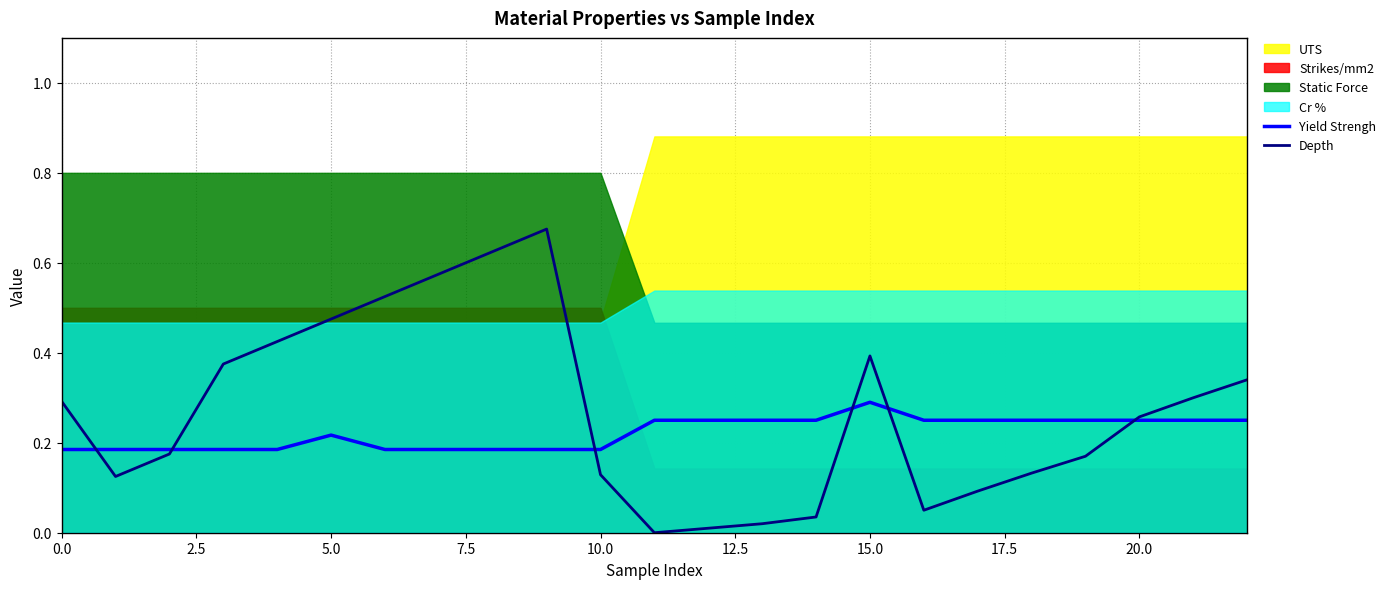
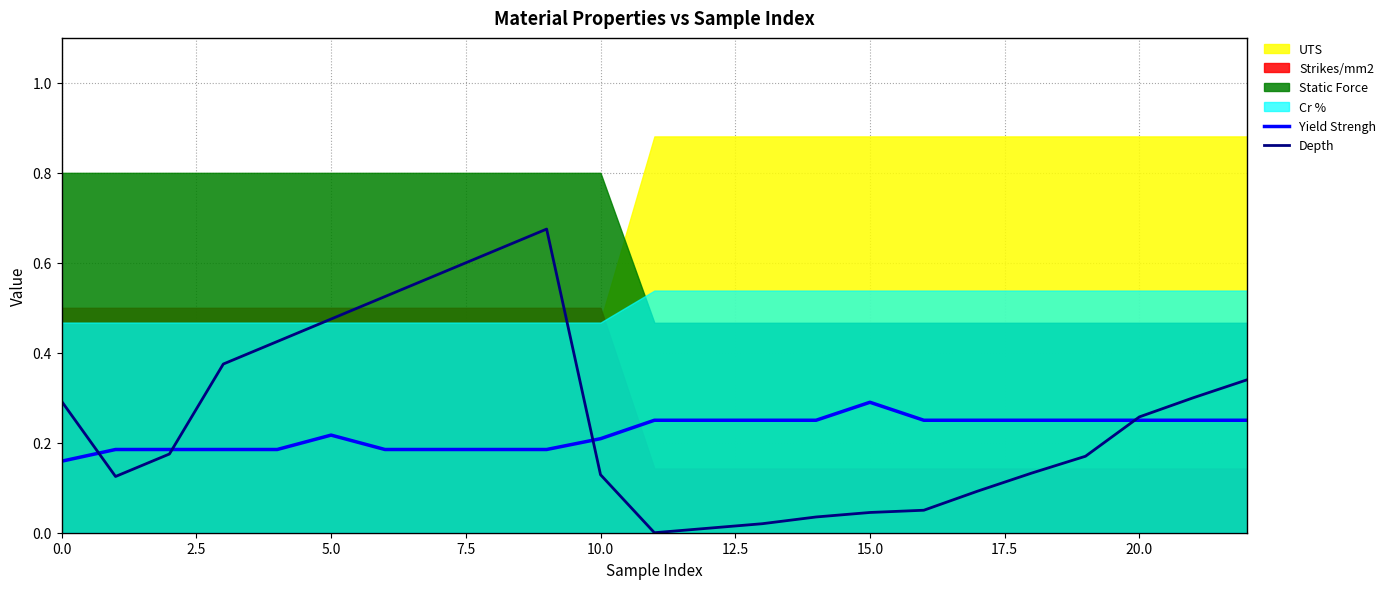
  {
    "Yield Strengh": {
-     "0.0": 0.19,
+     "0.0": 0.16,
      "5.0": 0.22,
-     "10.0": 0.19,
+     "10.0": 0.21,
      "15.0": 0.29,
      "20.0": 0.25
    },
    "UTS": {
      "15.0": 0.88,
      "20.0": 0.88
    },
    "Depth": {
      "0.0": 0.29,
      "10.0": 0.13,
-     "15.0": 0.39,
+     "15.0": 0.05,
      "20.0": 0.26
    },
    "Strikes/mm2": {
      "0.0": 0.50,
      "5.0": 0.50,
      "10.0": 0.50,
      "15.0": 0.14,
      "20.0": 0.14
    },
    "Static Force": {
      "0.0": 0.80,
      "5.0": 0.80,
      "10.0": 0.80,
      "15.0": 0.47,
      "20.0": 0.47
    },
    "Cr %": {
      "15.0": 0.54,
      "20.0": 0.54
    }
  }
